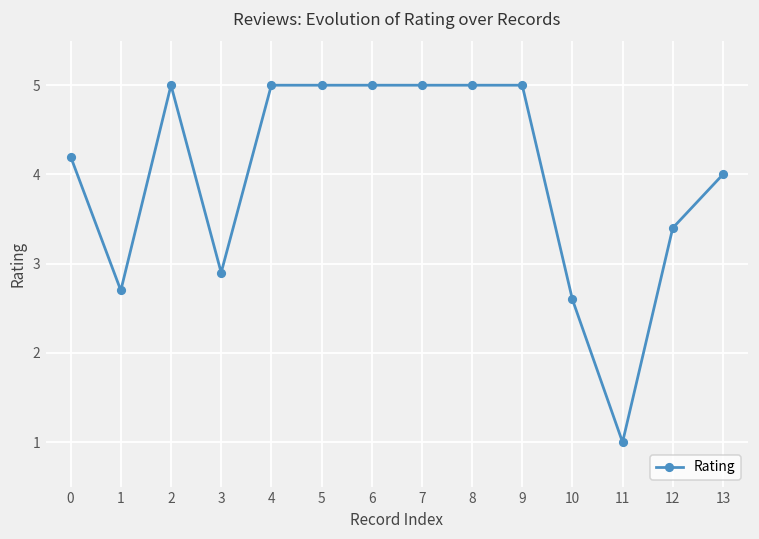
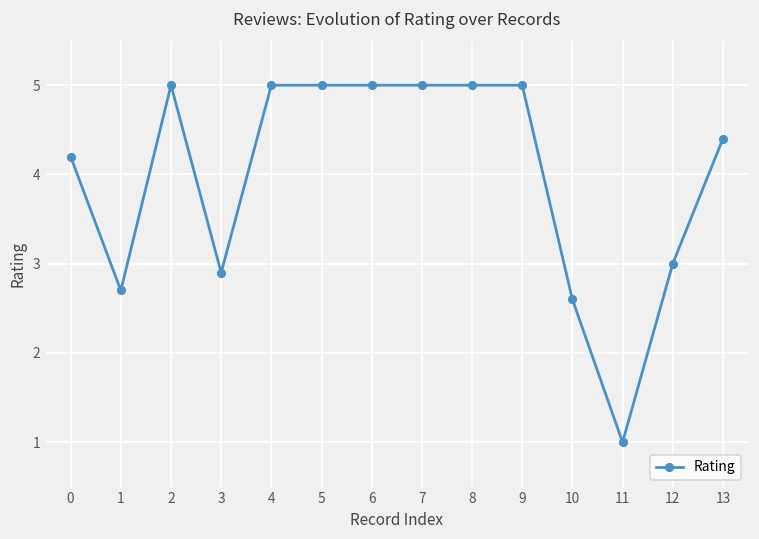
  {
    "0": 4.2,
    "1": 2.7,
    "2": 5.0,
    "3": 2.9,
    "4": 5.0,
    "5": 5.0,
    "6": 5.0,
    "7": 5.0,
    "8": 5.0,
    "9": 5.0,
    "10": 2.6,
    "11": 1.0,
-   "12": 3.4,
-   "13": 4.0
+   "12": 3.0,
+   "13": 4.4
  }
